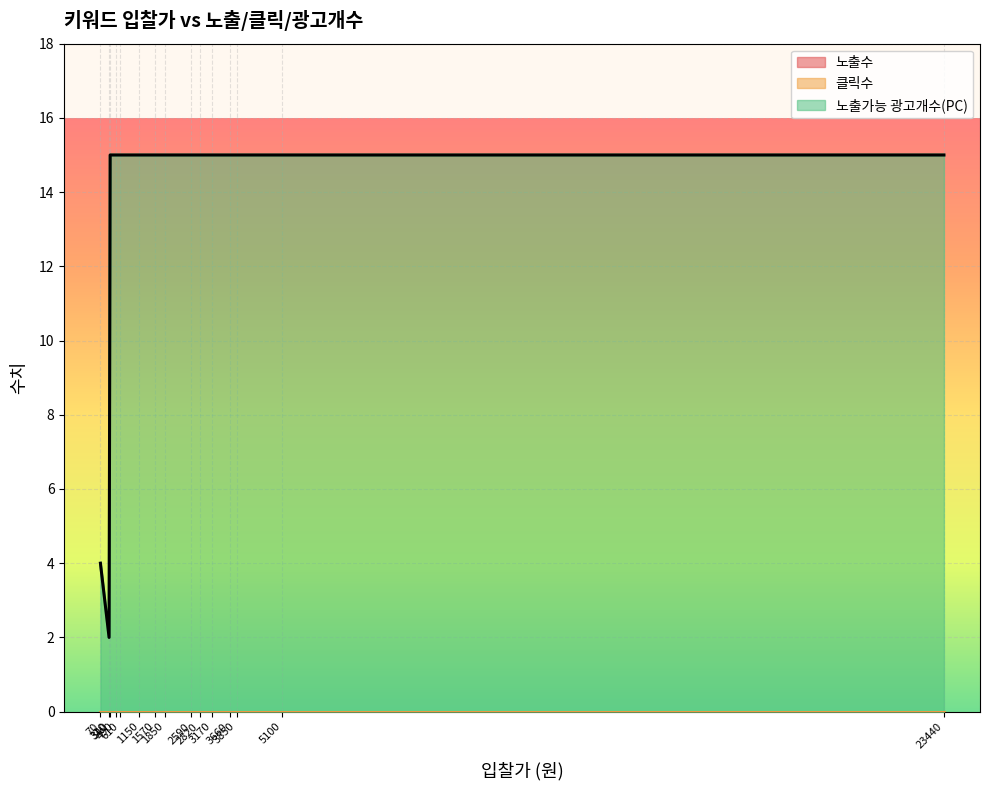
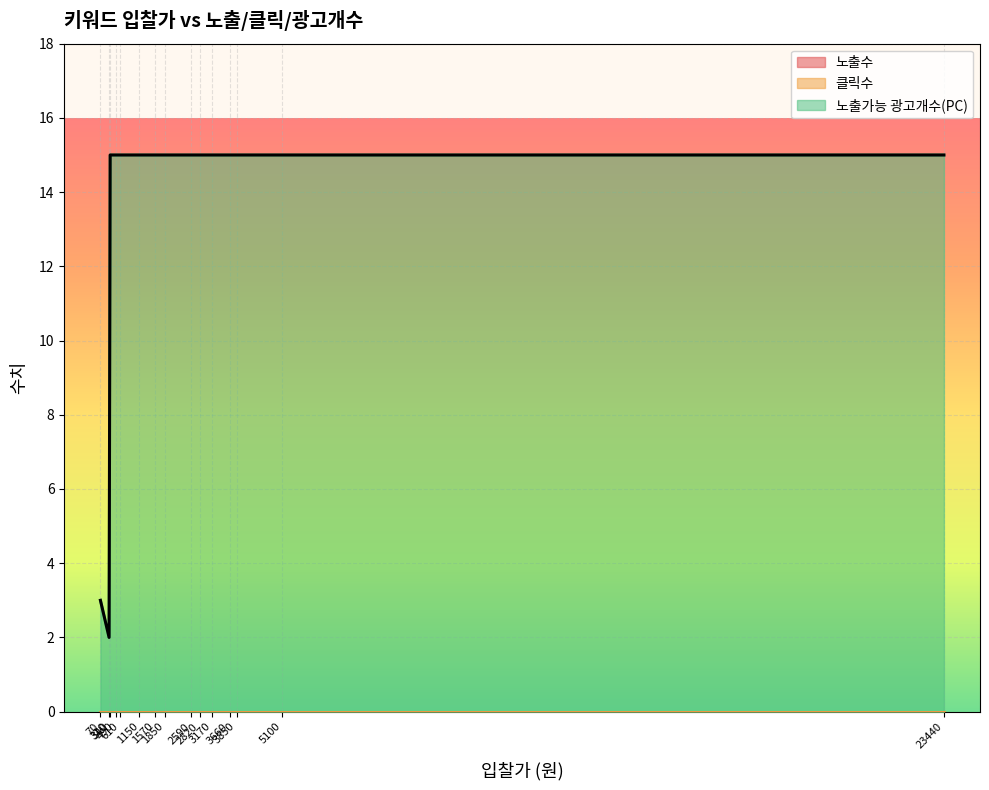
  {
    "클릭수": {
      "70": 0,
      "310": 0,
      "340": 0,
      "490": 0,
      "610": 0,
      "1150": 0,
      "1570": 0,
      "1850": 0,
      "2590": 0,
      "2820": 0,
      "3170": 0,
      "3660": 0,
      "3850": 0,
      "5100": 0,
      "23440": 0
    },
    "노출가능 광고개수(PC)": {
-     "70": 4,
+     "70": 3,
      "310": 2,
      "340": 15,
      "490": 15,
      "610": 15,
      "1150": 15,
      "1570": 15,
      "1850": 15,
      "2590": 15,
      "2820": 15,
      "3170": 15,
      "3660": 15,
      "3850": 15,
      "5100": 15,
      "23440": 15
    }
  }
